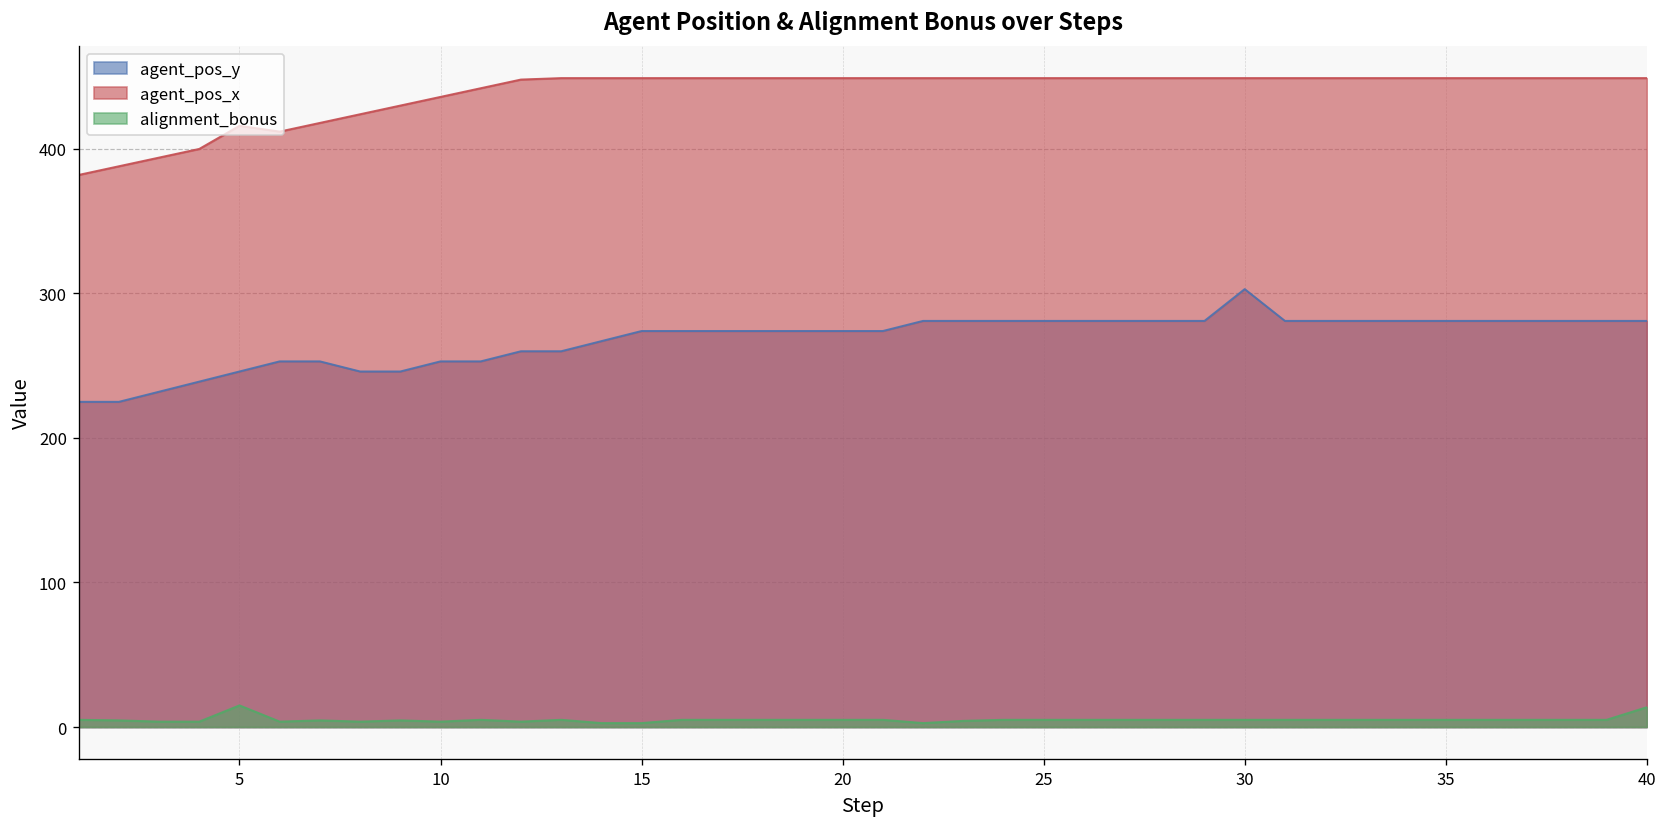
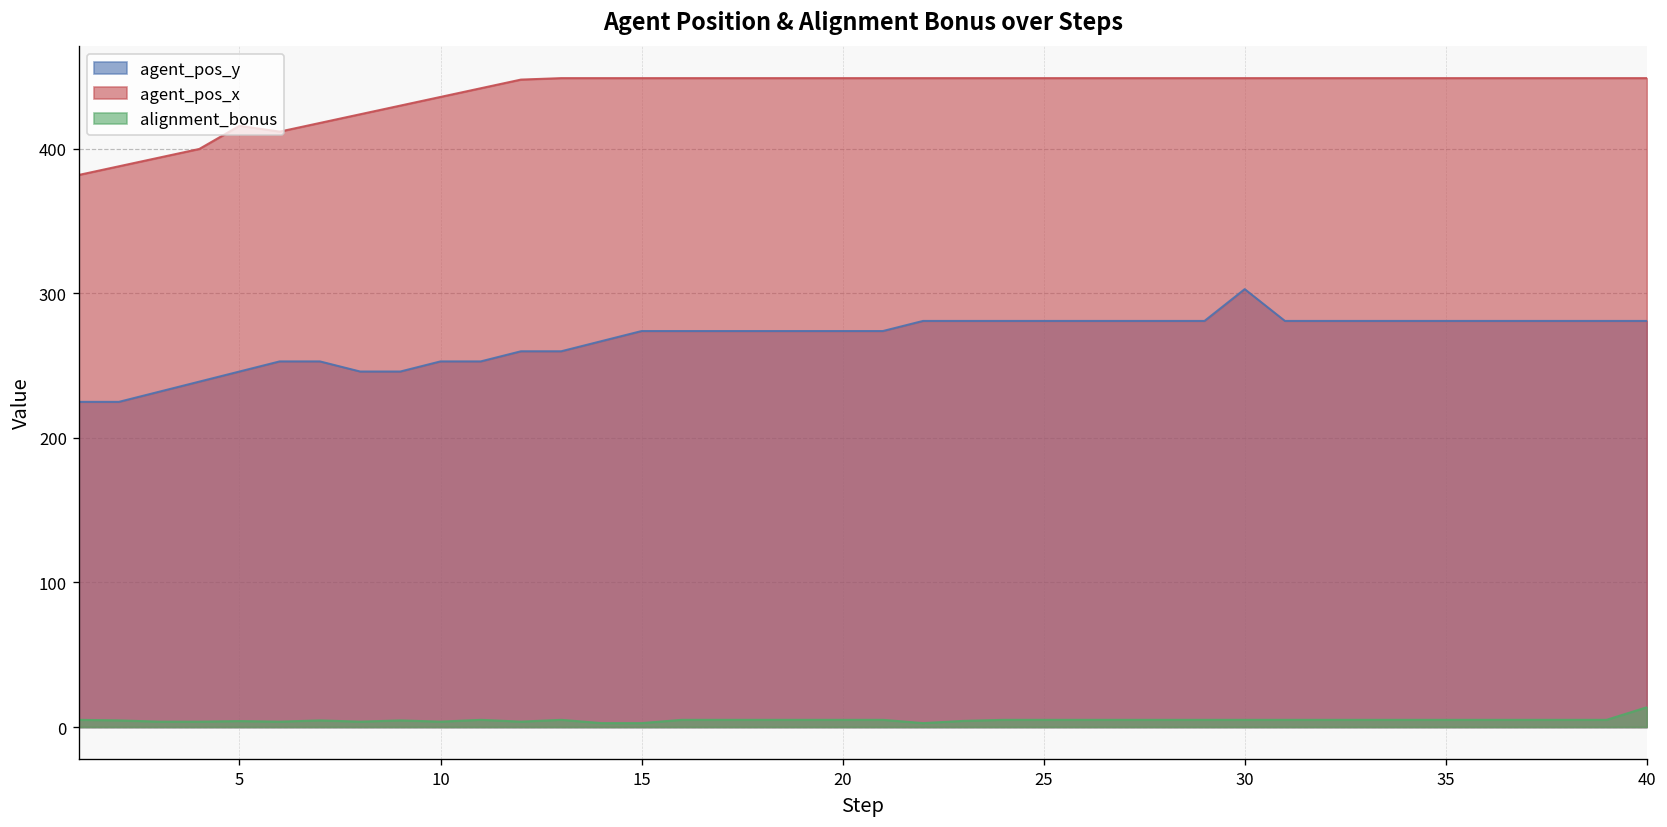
  {
    "agent_pos_y": {
      "5": 246,
      "10": 253,
      "15": 274,
      "20": 274,
      "25": 281,
      "30": 303,
      "35": 281,
      "40": 281
    },
    "agent_pos_x": {
      "10": 436,
      "15": 449,
      "20": 449,
      "25": 449,
      "30": 449,
      "35": 449,
      "40": 449
    },
    "alignment_bonus": {
-     "5": 15,
+     "5": 4,
      "10": 4,
      "15": 3,
      "20": 5,
      "25": 5,
      "30": 5,
      "35": 5,
      "40": 14
    }
  }
